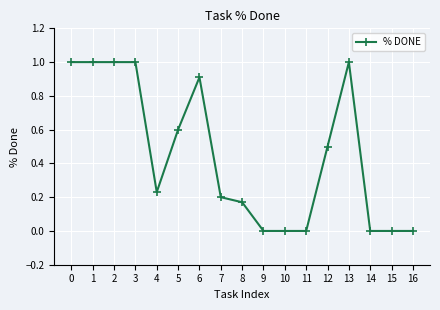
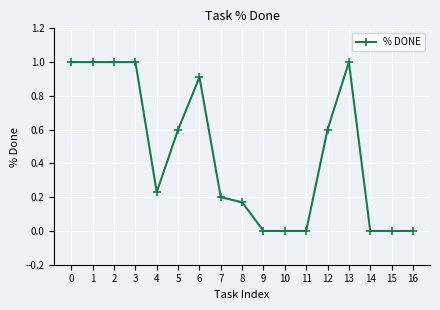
  {
    "0": 1.0,
    "1": 1.0,
    "2": 1.0,
    "3": 1.0,
    "4": 0.23,
    "5": 0.6,
    "6": 0.9,
    "7": 0.2,
    "8": 0.17,
    "9": 0.0,
    "10": 0.0,
    "11": 0.0,
-   "12": 0.5,
+   "12": 0.6,
    "13": 1.0,
    "14": 0.0,
    "15": 0.0,
    "16": 0.0
  }
